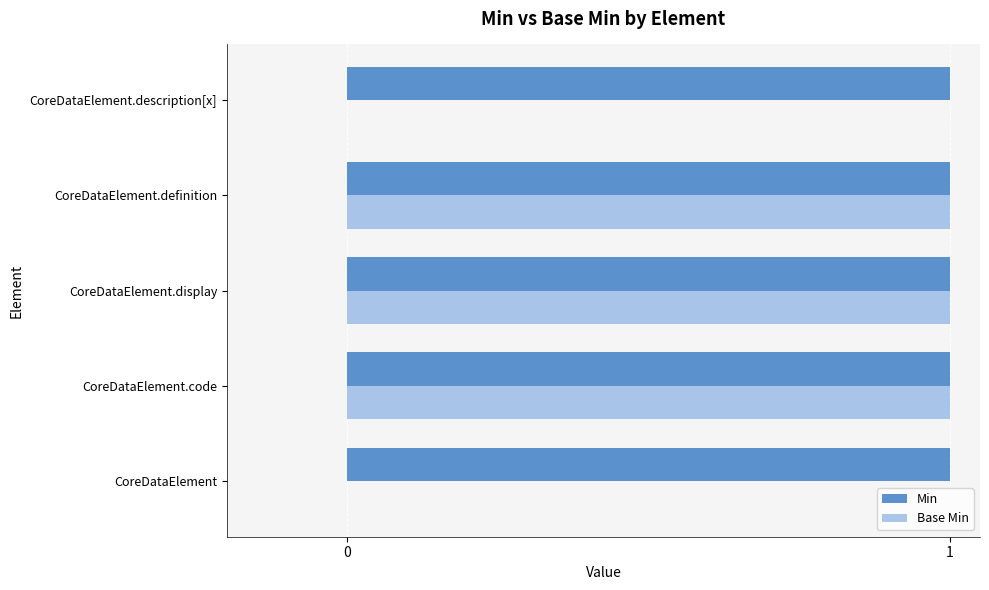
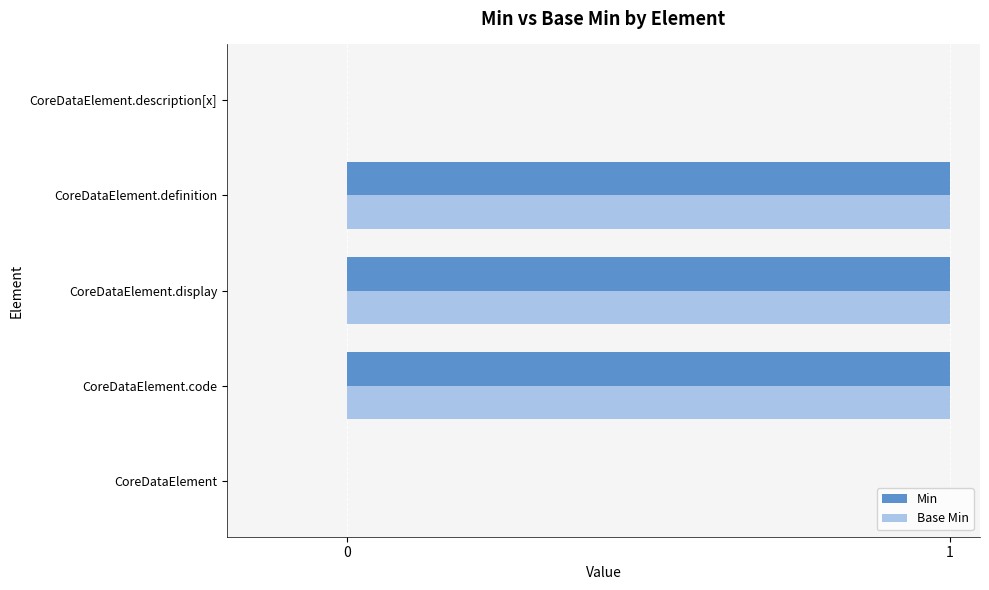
  {
    "Min": {
-     "CoreDataElement.description[x]": 1,
+     "CoreDataElement.description[x]": 0,
      "CoreDataElement.definition": 1,
      "CoreDataElement.display": 1,
      "CoreDataElement.code": 1,
-     "CoreDataElement": 1
+     "CoreDataElement": 0
    },
    "Base Min": {
      "CoreDataElement.description[x]": 0,
      "CoreDataElement.definition": 1,
      "CoreDataElement.display": 1,
      "CoreDataElement.code": 1,
      "CoreDataElement": 0
    }
  }
